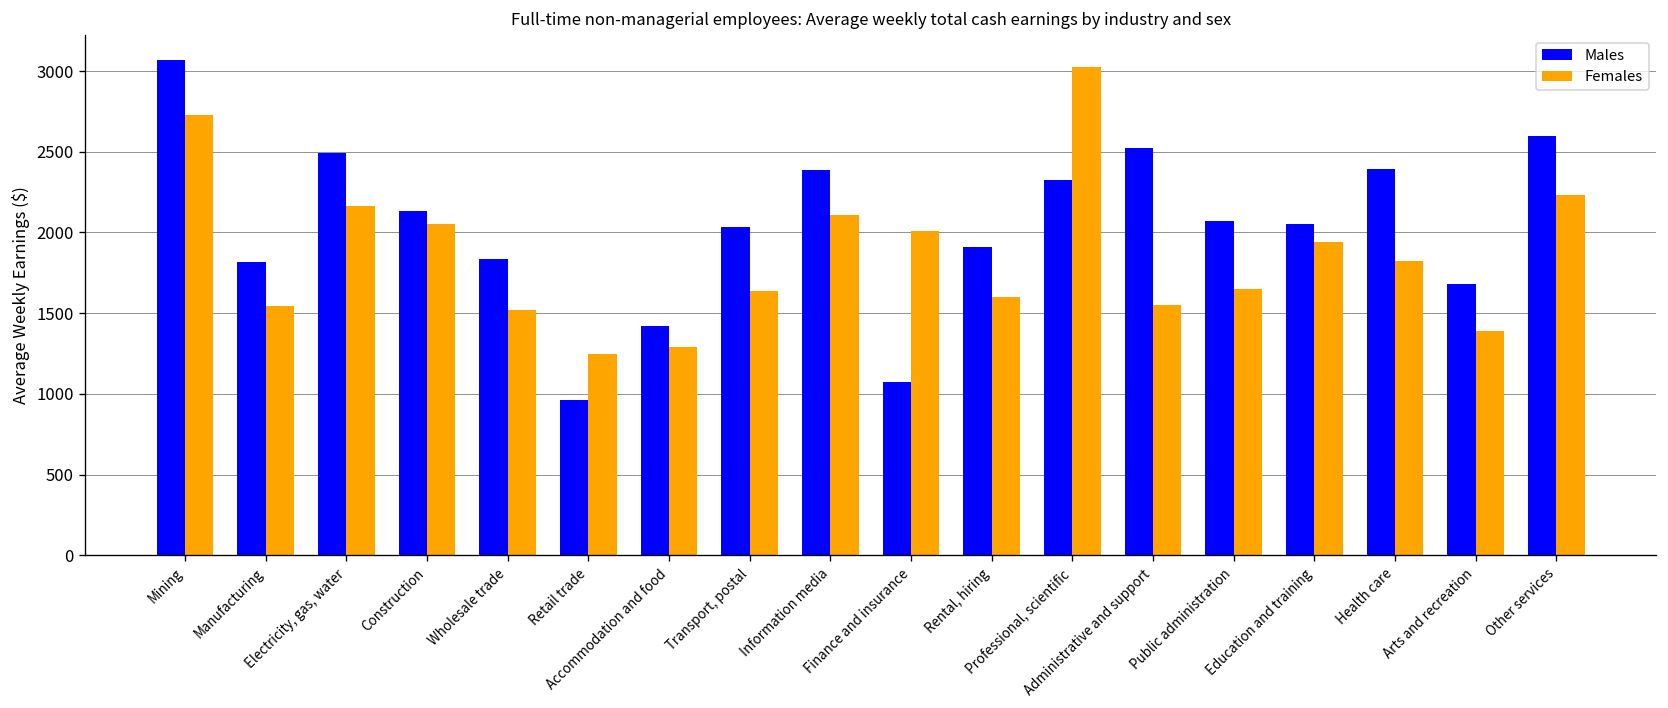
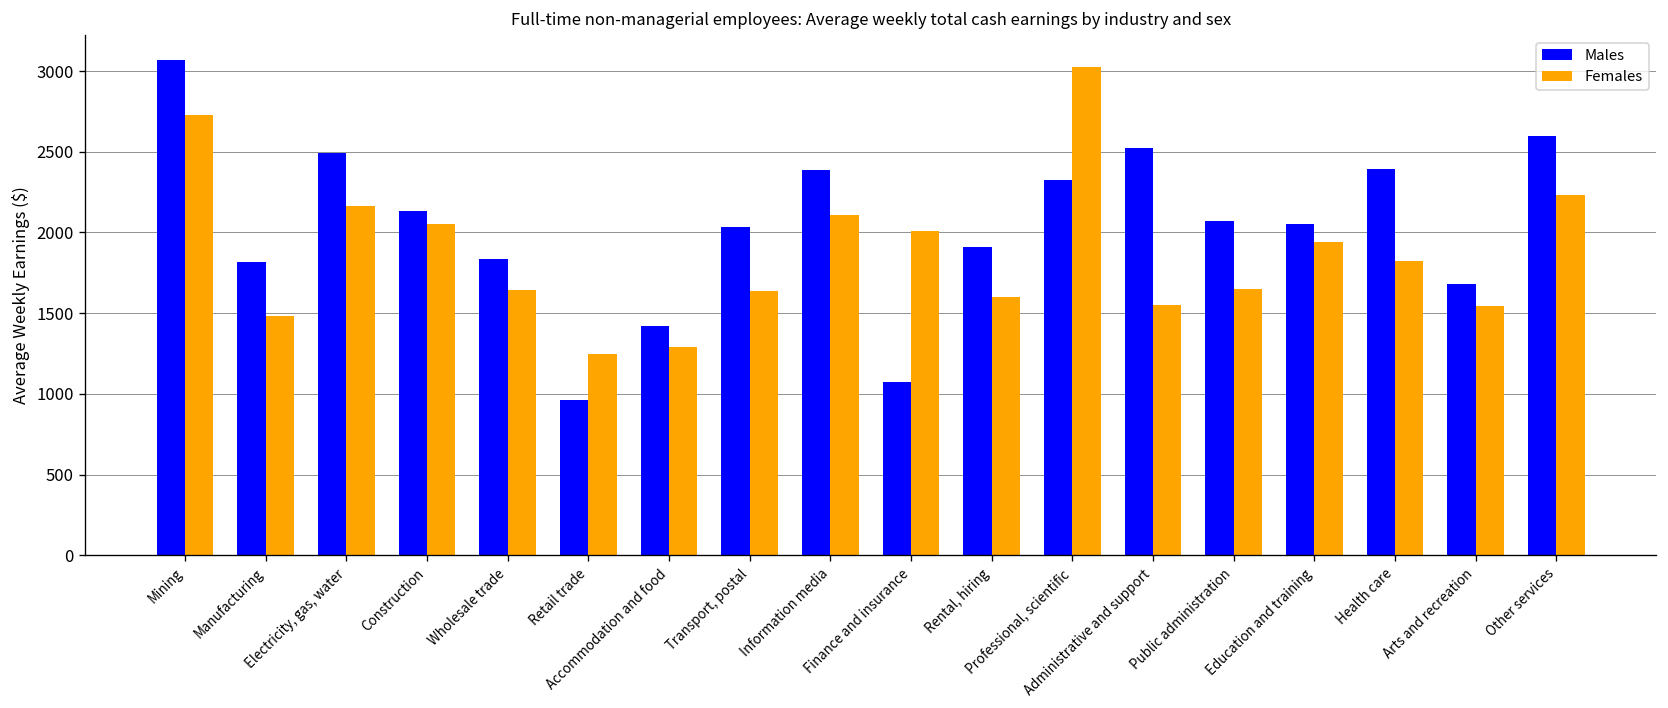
  {
    "Males": {
      "Mining": 3070,
      "Manufacturing": 1810,
      "Electricity, gas, water": 2490,
      "Construction": 2130,
      "Wholesale trade": 1840,
      "Retail trade": 960,
      "Accommodation and food": 1420,
      "Transport, postal": 2030,
      "Information media": 2390,
      "Finance and insurance": 1070,
      "Rental, hiring": 1910,
      "Professional, scientific": 2320,
      "Administrative and support": 2520,
      "Public administration": 2070,
      "Education and training": 2050,
      "Health care": 2390,
      "Arts and recreation": 1680,
      "Other services": 2590
    },
    "Females": {
      "Mining": 2730,
-     "Manufacturing": 1540,
+     "Manufacturing": 1480,
      "Electricity, gas, water": 2160,
      "Construction": 2050,
-     "Wholesale trade": 1520,
+     "Wholesale trade": 1640,
      "Retail trade": 1250,
      "Accommodation and food": 1290,
      "Transport, postal": 1640,
      "Information media": 2110,
      "Finance and insurance": 2010,
      "Rental, hiring": 1600,
      "Professional, scientific": 3030,
      "Administrative and support": 1550,
      "Public administration": 1650,
      "Education and training": 1940,
      "Health care": 1820,
-     "Arts and recreation": 1390,
+     "Arts and recreation": 1540,
      "Other services": 2230
    }
  }
